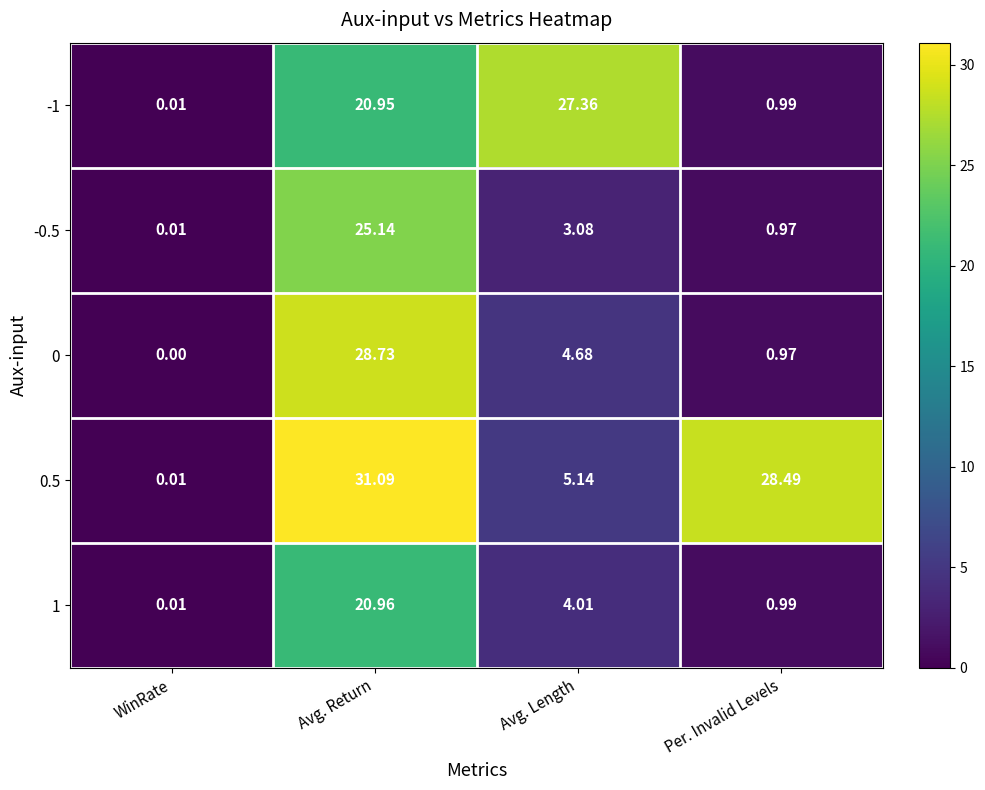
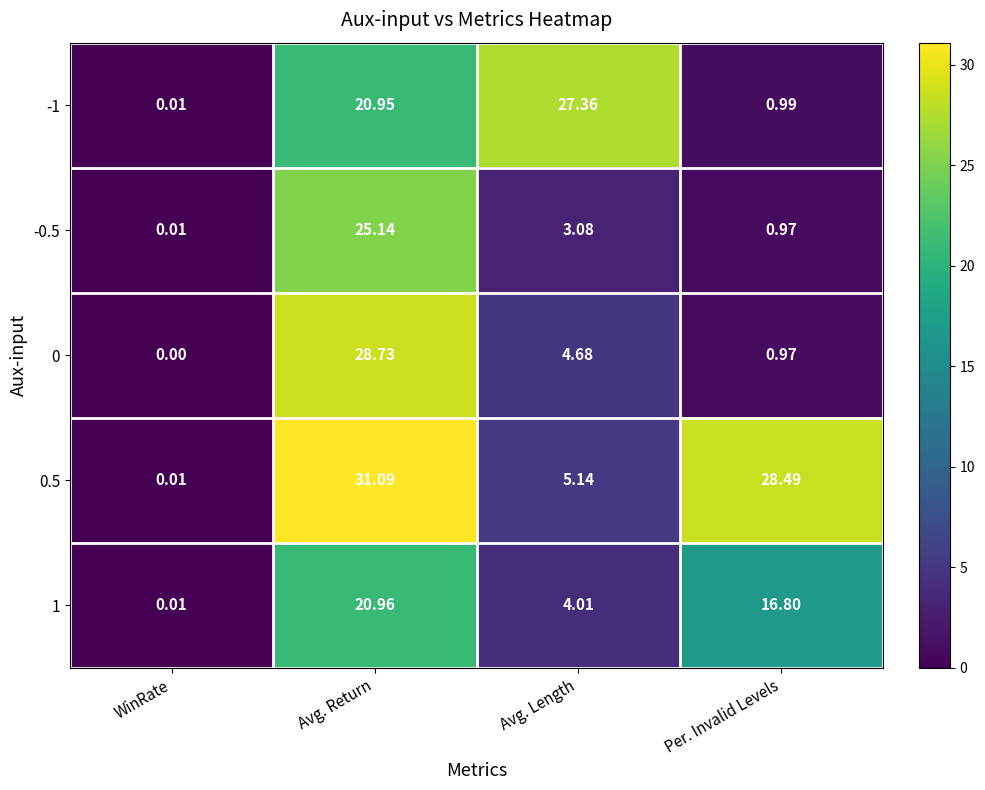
  {
    "-1": {
      "WinRate": 0.01,
      "Avg. Return": 20.95,
      "Avg. Length": 27.36,
      "Per. Invalid Levels": 0.99
    },
    "-0.5": {
      "WinRate": 0.01,
      "Avg. Return": 25.14,
      "Avg. Length": 3.08,
      "Per. Invalid Levels": 0.97
    },
    "0": {
      "WinRate": 0.00,
      "Avg. Return": 28.73,
      "Avg. Length": 4.68,
      "Per. Invalid Levels": 0.97
    },
    "0.5": {
      "WinRate": 0.01,
      "Avg. Return": 31.09,
      "Avg. Length": 5.14,
      "Per. Invalid Levels": 28.49
    },
    "1": {
      "WinRate": 0.01,
      "Avg. Return": 20.96,
      "Avg. Length": 4.01,
-     "Per. Invalid Levels": 0.99
+     "Per. Invalid Levels": 16.80
    }
  }
